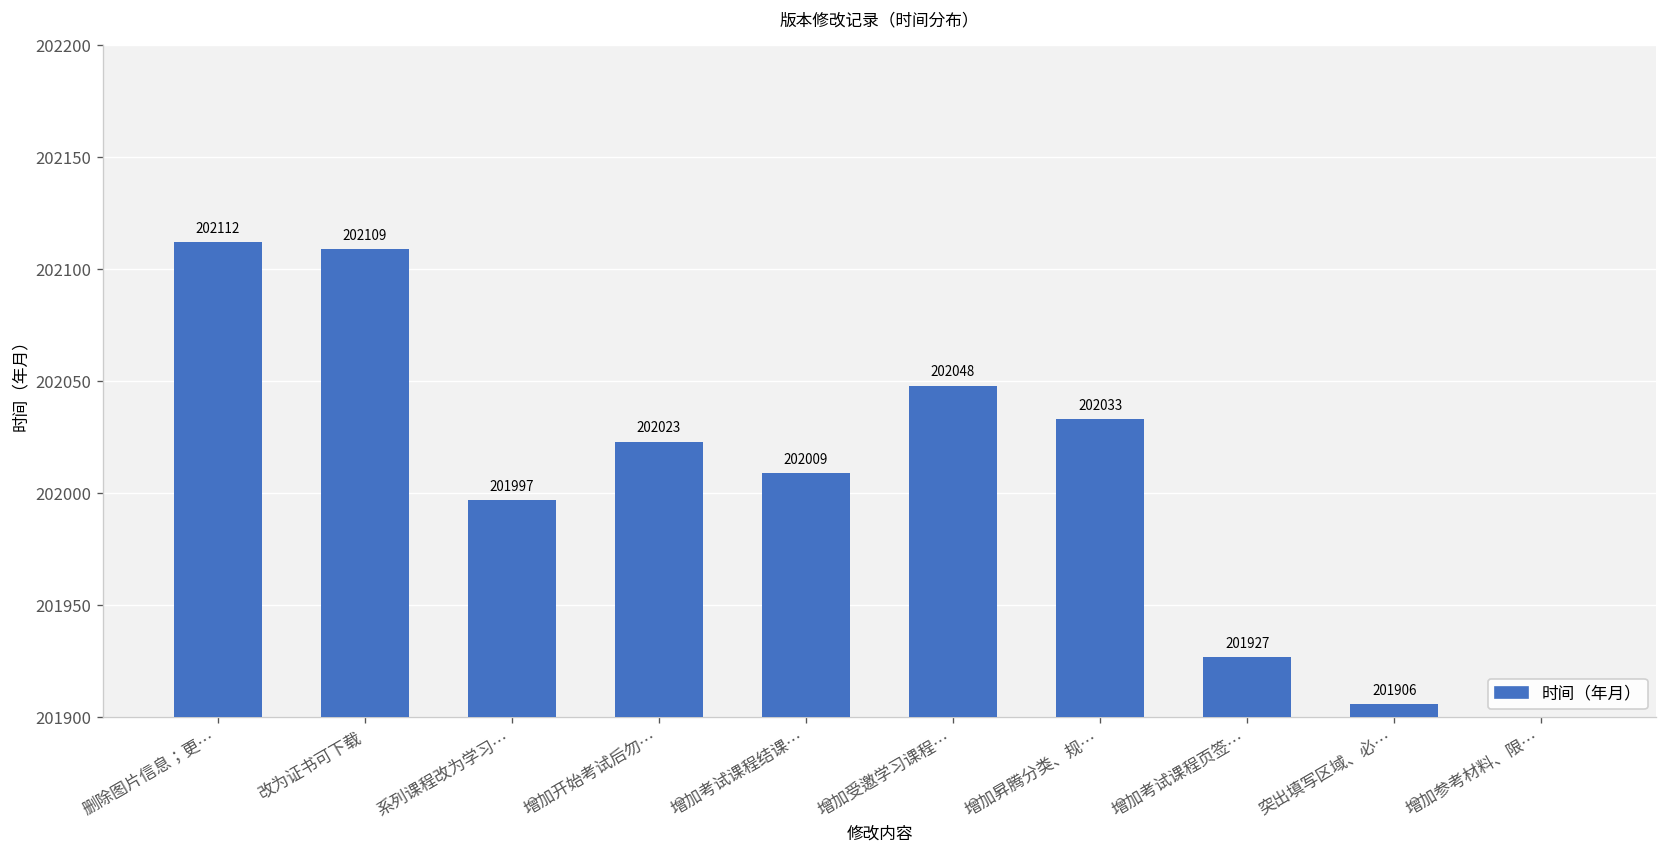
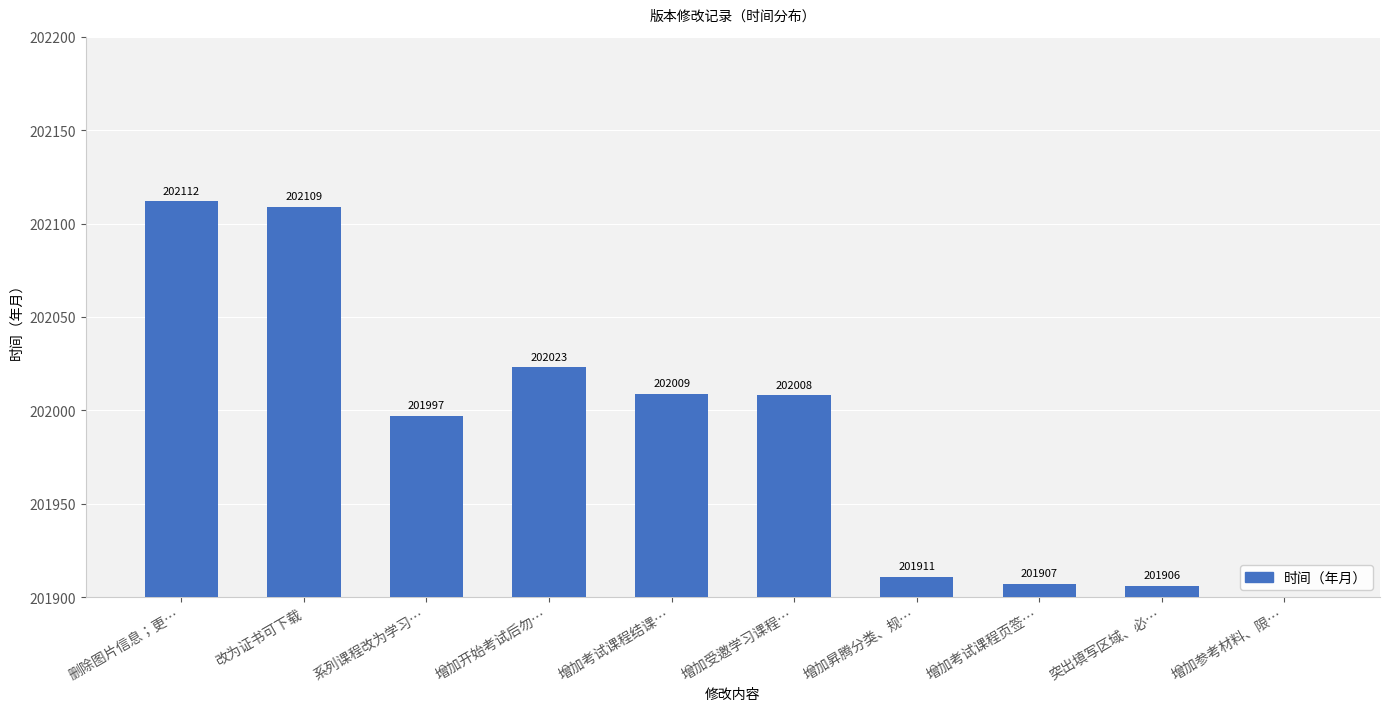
  {
    "删除图片信息；更…": 202112,
    "改为证书可下载": 202109,
    "系列课程改为学习…": 201997,
    "增加开始考试后勿…": 202023,
    "增加考试课程结课…": 202009,
-   "增加受邀学习课程…": 202048,
-   "增加昇腾分类、规…": 202033,
-   "增加考试课程页签…": 201927,
+   "增加受邀学习课程…": 202008,
+   "增加昇腾分类、规…": 201911,
+   "增加考试课程页签…": 201907,
    "突出填写区域、必…": 201906
  }
